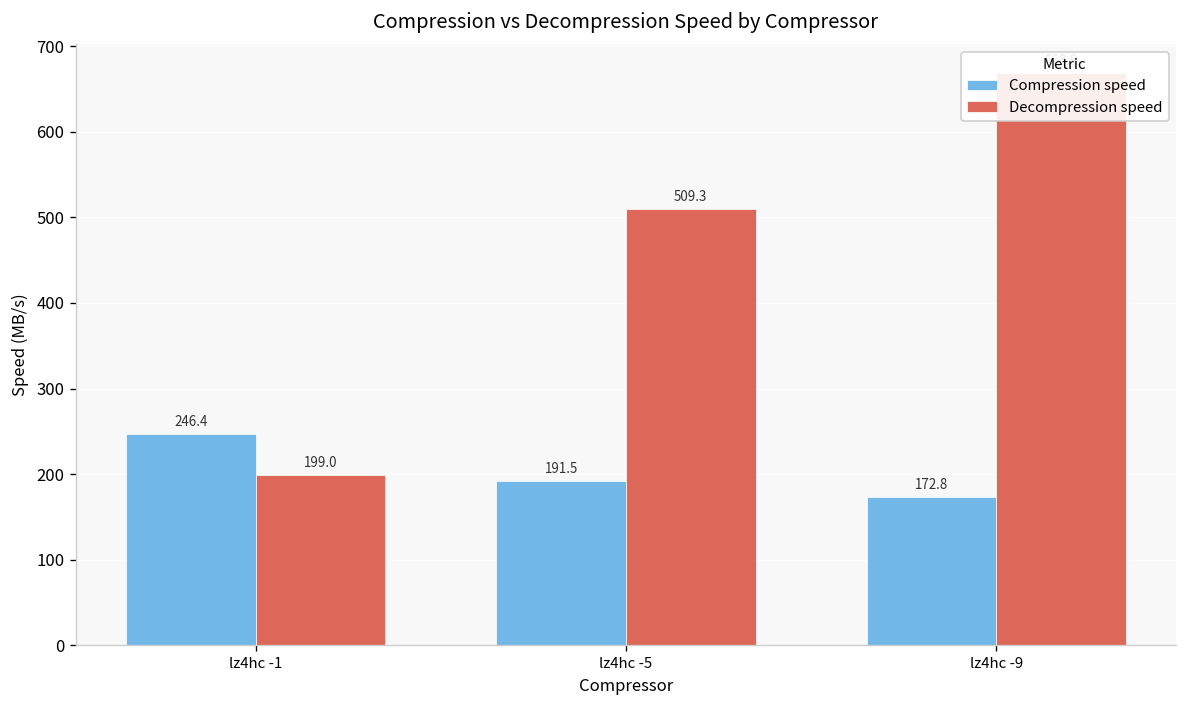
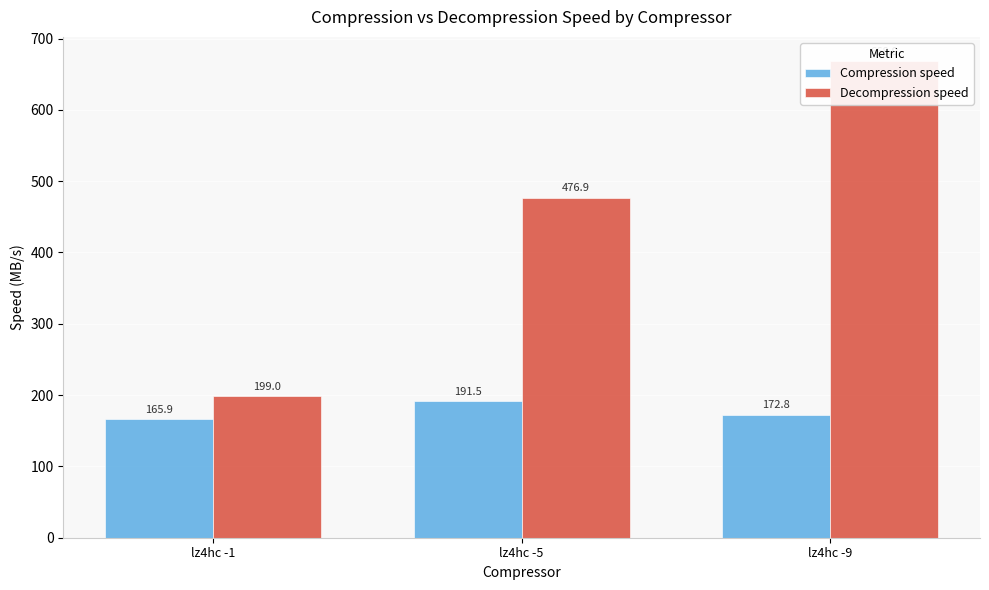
  {
    "Compression speed": {
-     "lz4hc -1": 246.4,
+     "lz4hc -1": 165.9,
      "lz4hc -5": 191.5,
      "lz4hc -9": 172.8
    },
    "Decompression speed": {
      "lz4hc -1": 199.0,
-     "lz4hc -5": 509.3
+     "lz4hc -5": 476.9
    }
  }
